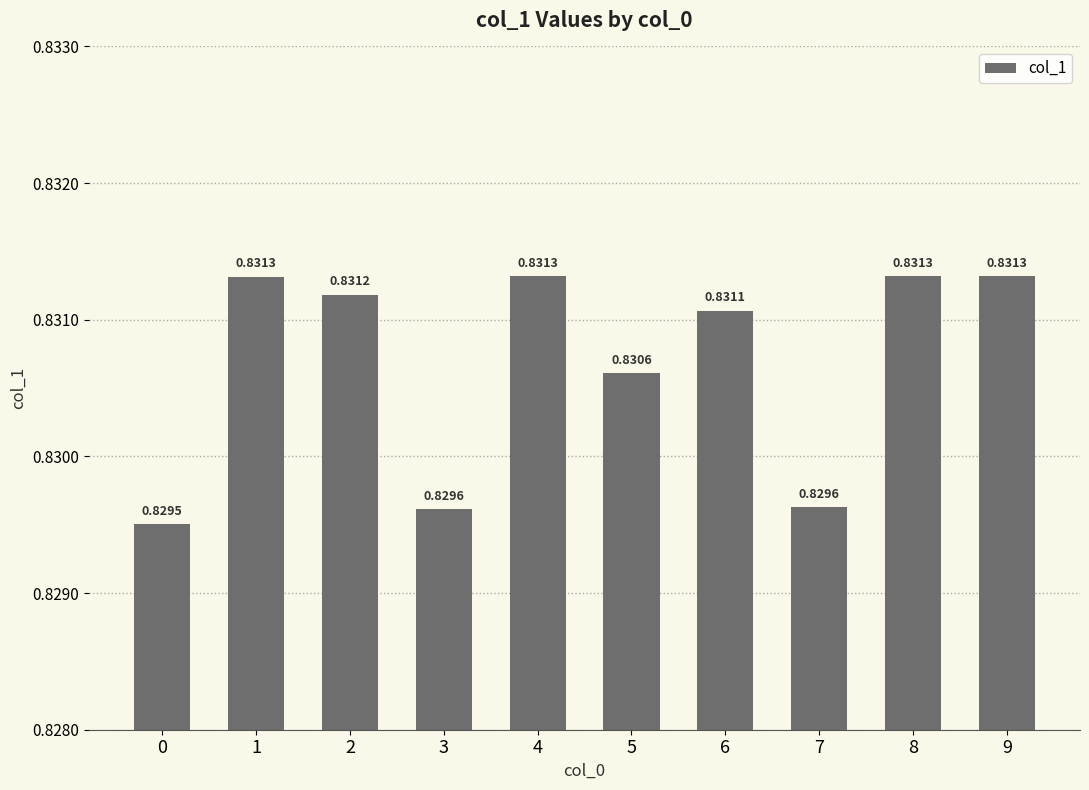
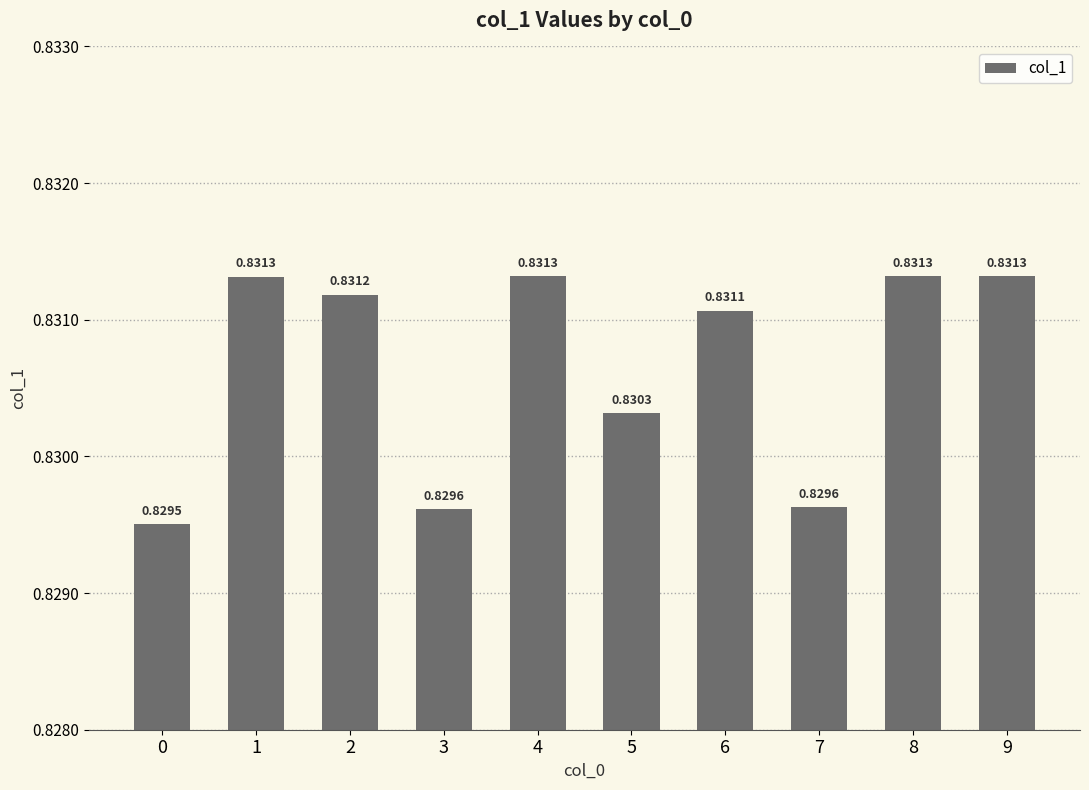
  {
    "0": 0.8295,
    "1": 0.8313,
    "2": 0.8312,
    "3": 0.8296,
    "4": 0.8313,
-   "5": 0.8306,
+   "5": 0.8303,
    "6": 0.8311,
    "7": 0.8296,
    "8": 0.8313,
    "9": 0.8313
  }
